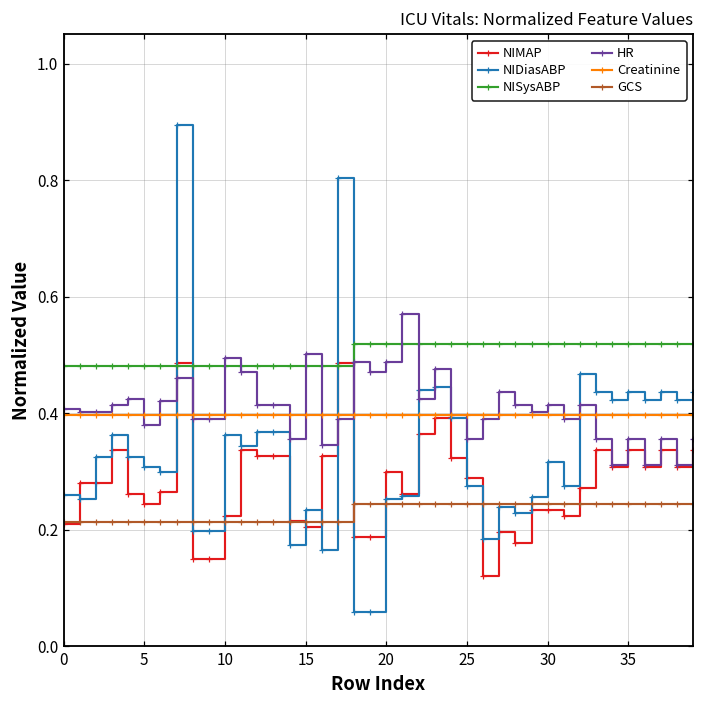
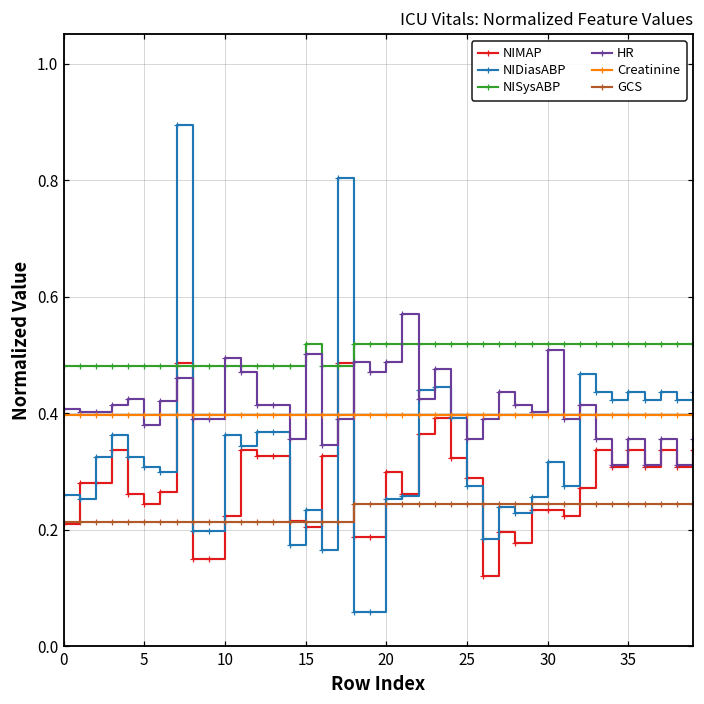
  {
    "NIMAP": {
      "5": 0.25,
      "10": 0.22,
      "15": 0.21,
      "20": 0.30,
      "25": 0.29,
      "30": 0.23,
      "35": 0.34
    },
    "NIDiasABP": {
      "0": 0.26,
      "5": 0.31,
      "10": 0.36,
      "15": 0.23,
      "20": 0.25,
      "25": 0.28,
      "30": 0.32,
      "35": 0.44
    },
    "NISysABP": {
      "0": 0.48,
      "5": 0.48,
      "10": 0.48,
-     "15": 0.48,
+     "15": 0.52,
      "20": 0.52,
      "25": 0.52,
      "30": 0.52,
      "35": 0.52
    },
    "HR": {
      "0": 0.41,
      "5": 0.38,
      "10": 0.49,
      "15": 0.50,
      "20": 0.49,
      "25": 0.36,
-     "30": 0.41,
+     "30": 0.51,
      "35": 0.36
    },
    "Creatinine": {
      "0": 0.40,
      "5": 0.40,
      "10": 0.40,
      "15": 0.40,
      "20": 0.40,
      "25": 0.40,
      "30": 0.40,
      "35": 0.40
    },
    "GCS": {
      "5": 0.21,
      "10": 0.21,
      "15": 0.21,
      "20": 0.24,
      "25": 0.24,
      "30": 0.24,
      "35": 0.24
    }
  }
